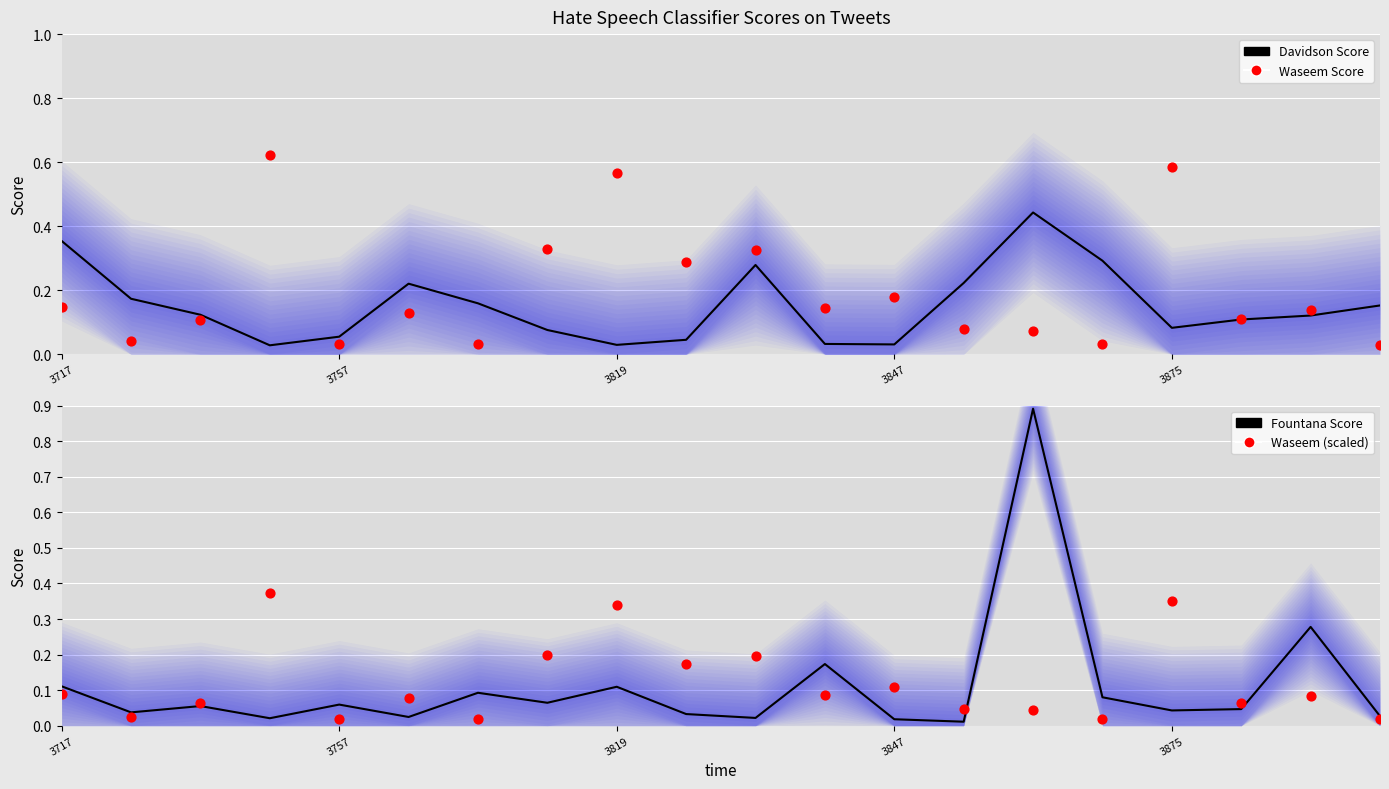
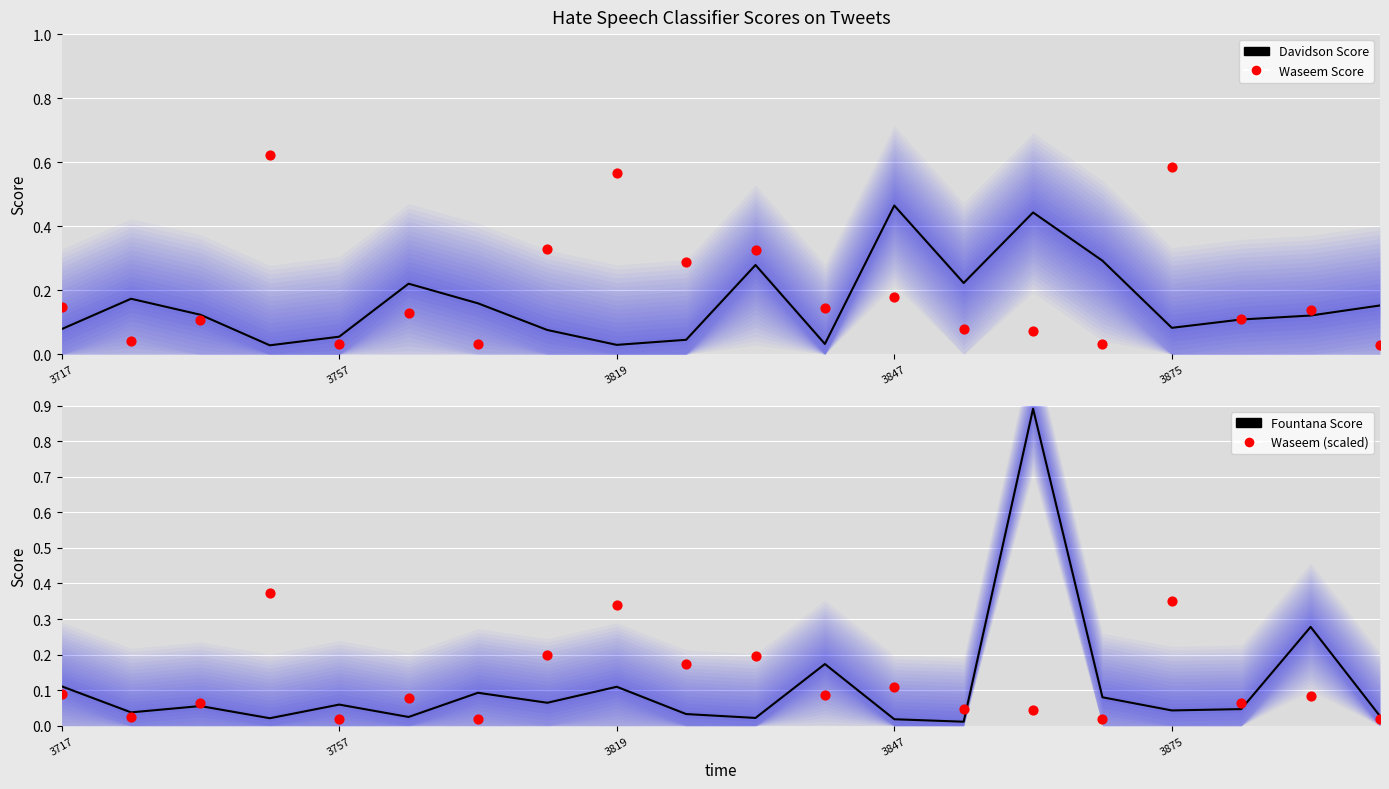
  {
    "Hate Speech Classifier Scores on Tweets": {
      "Davidson Score": {
-       "3717": 0.35,
+       "3717": 0.08,
        "3757": 0.06,
        "3819": 0.03,
-       "3847": 0.03,
+       "3847": 0.46,
        "3875": 0.08
      }
    }
  }
